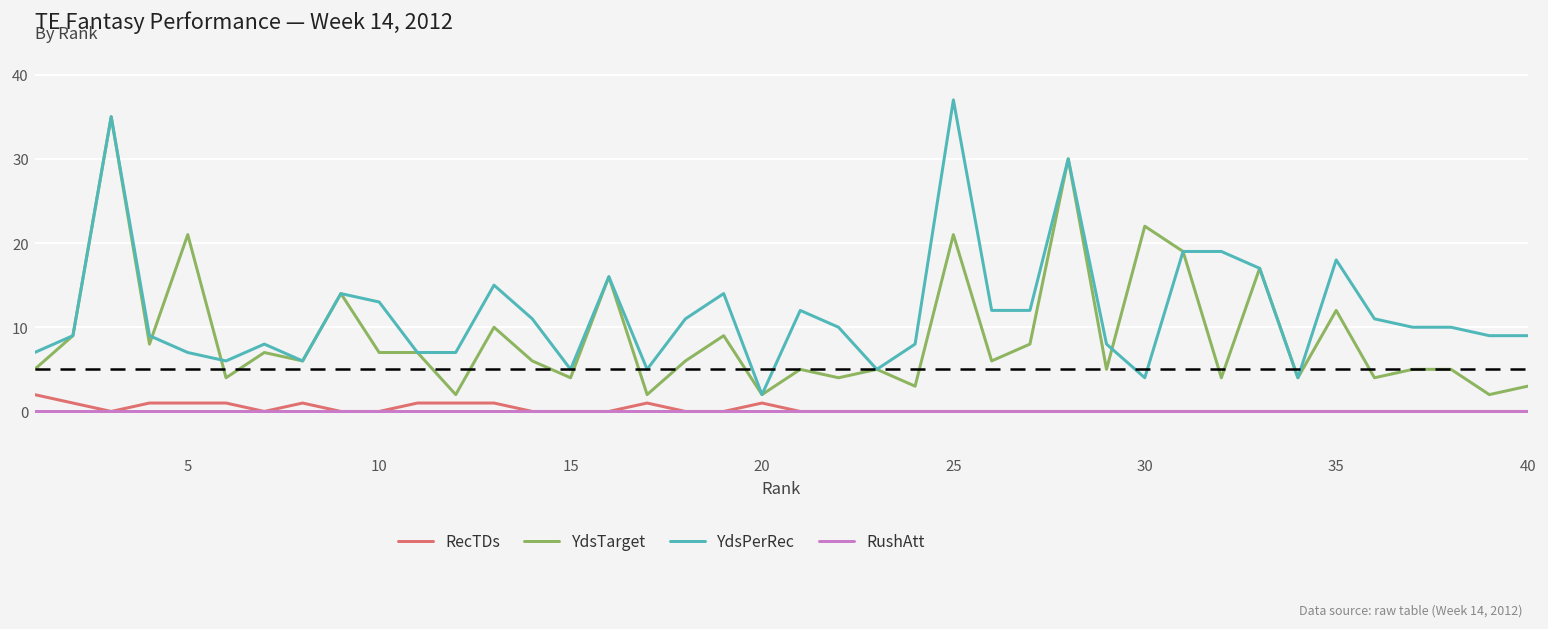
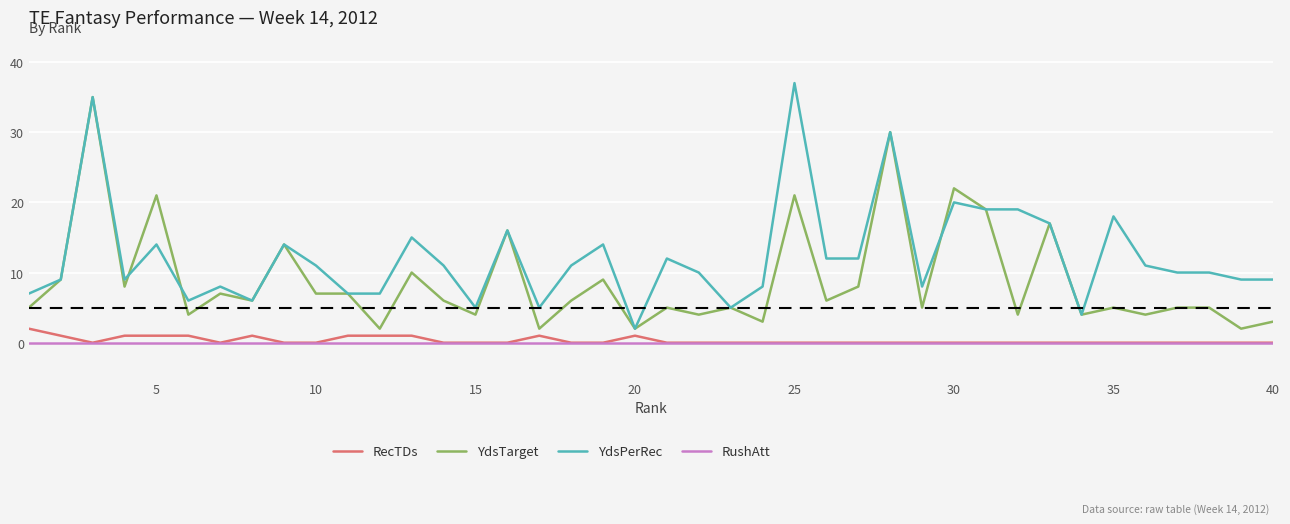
  {
    "RecTDs": {
      "5": 1,
      "20": 1
    },
    "YdsTarget": {
      "5": 21,
      "10": 7,
      "15": 4,
      "25": 21,
      "30": 22,
-     "35": 12,
+     "35": 5,
      "40": 3
    },
    "YdsPerRec": {
-     "5": 7,
-     "10": 13,
+     "5": 14,
+     "10": 11,
      "15": 5,
      "25": 37,
-     "30": 4,
+     "30": 20,
      "35": 18,
      "40": 9
    },
    "RushAtt": {
      "5": 0,
      "20": 0
    }
  }
